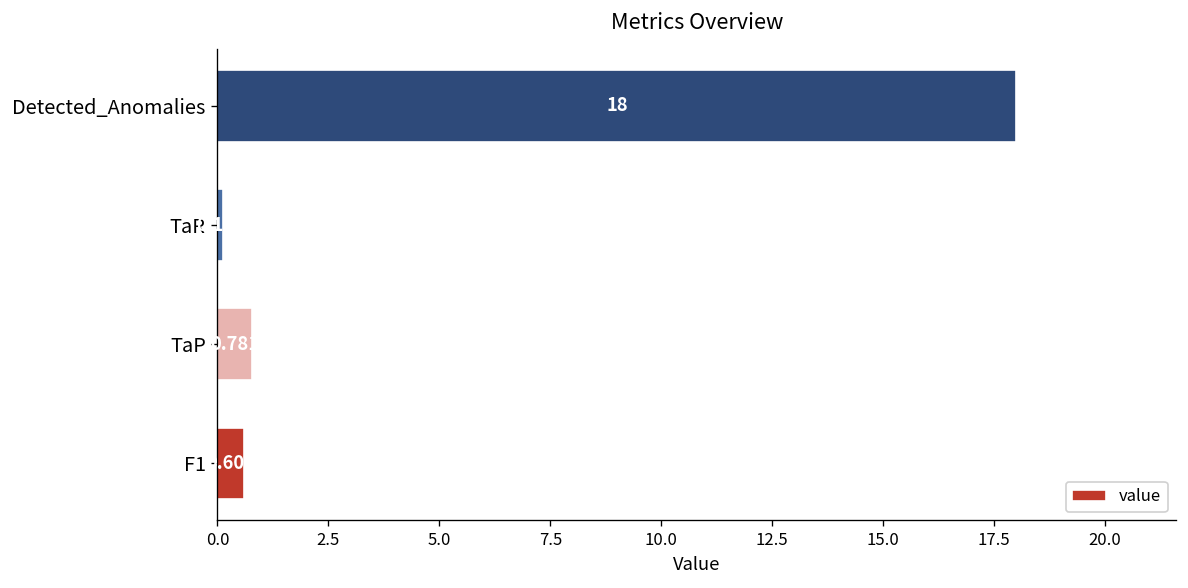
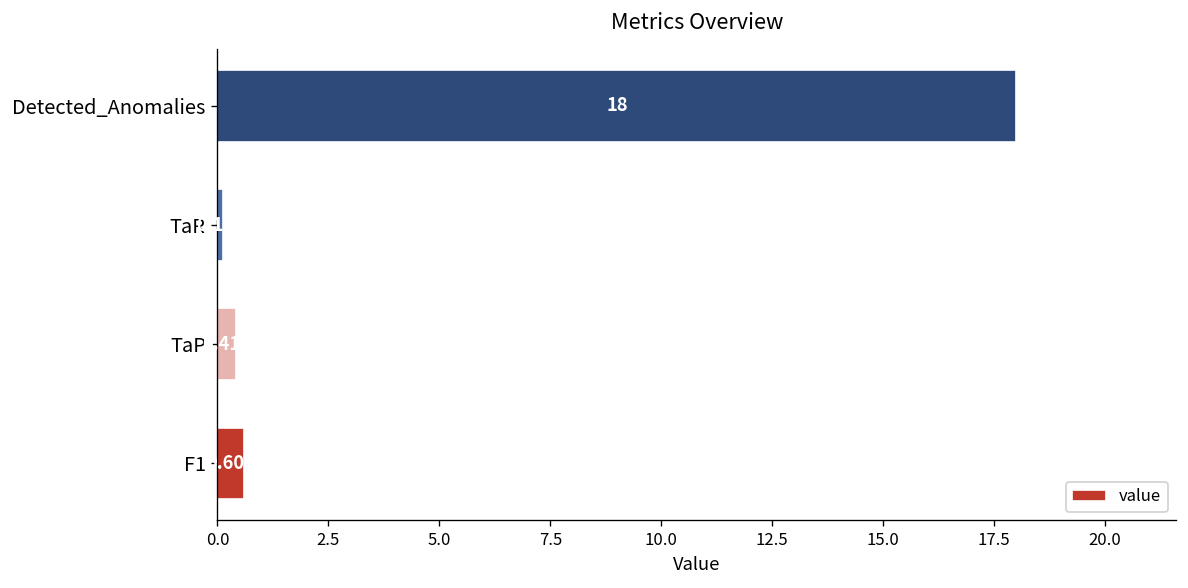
  {
    "TaR": 0.1,
-   "TaP": 0.8,
+   "TaP": 0.4,
    "F1": 0.6
  }
